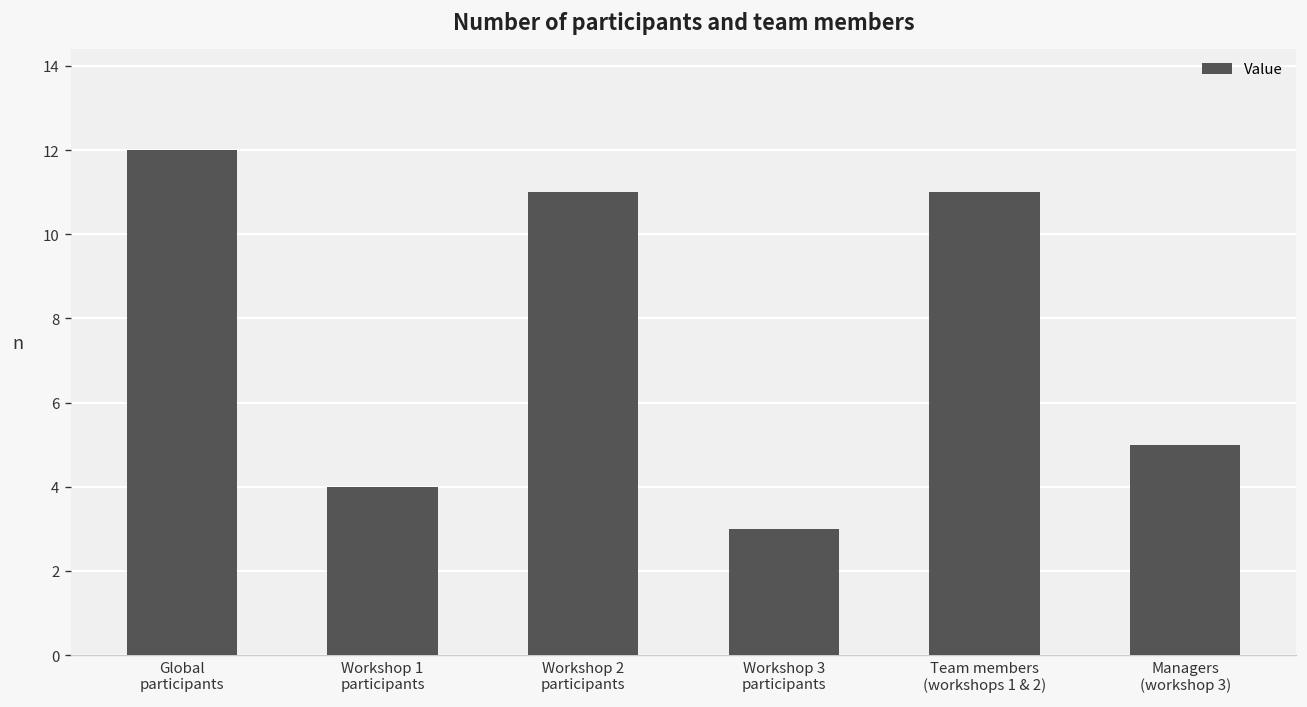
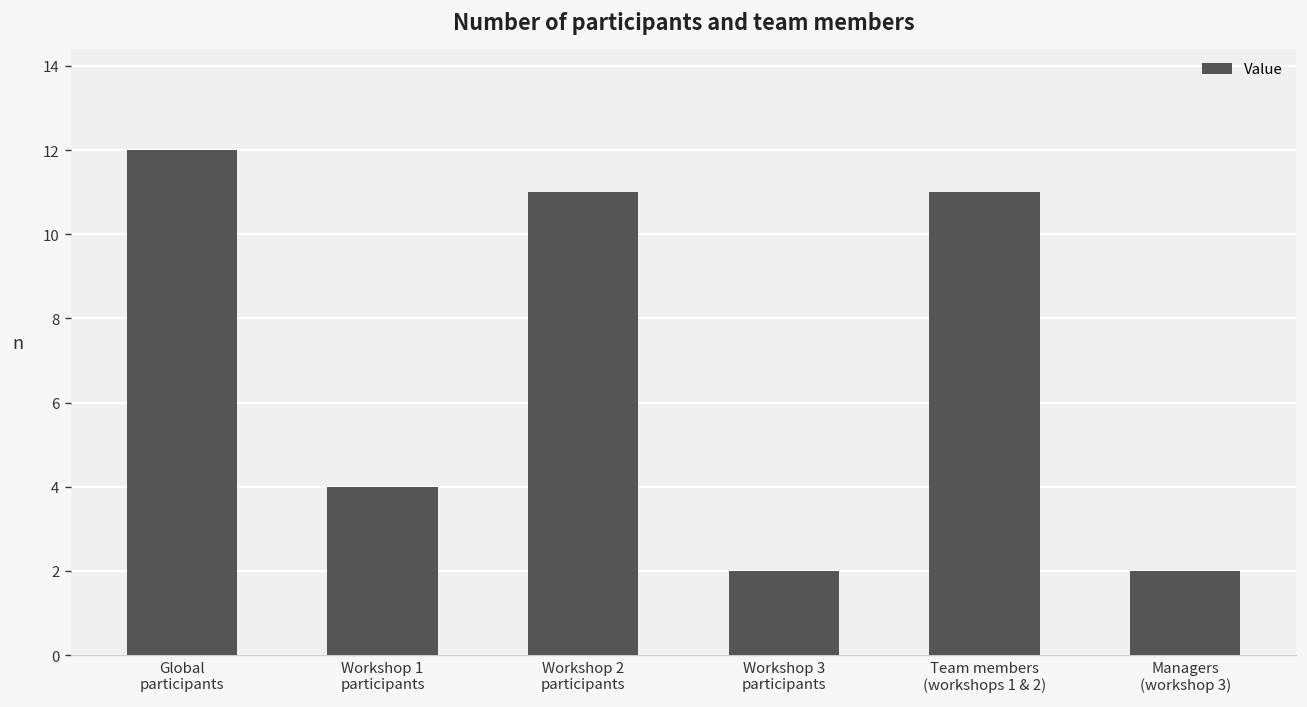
  {
    "Global participants": 12,
    "Workshop 1 participants": 4,
    "Workshop 2 participants": 11,
-   "Workshop 3 participants": 3,
+   "Workshop 3 participants": 2,
    "Team members (workshops 1 & 2)": 11,
-   "Managers (workshop 3)": 5
+   "Managers (workshop 3)": 2
  }
